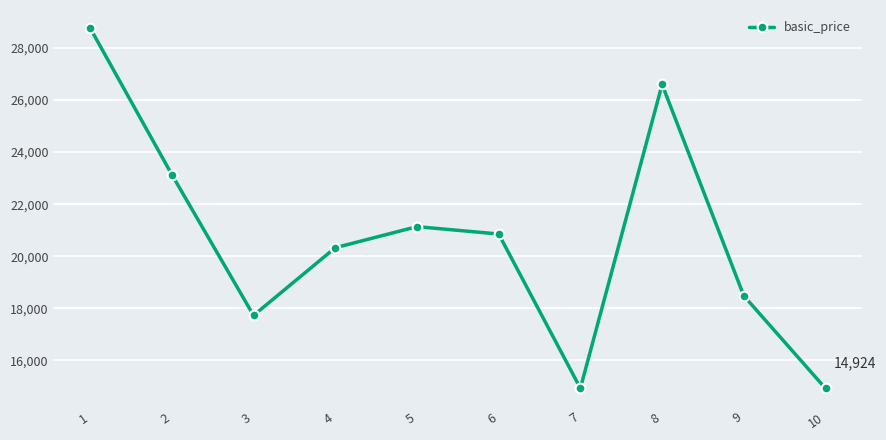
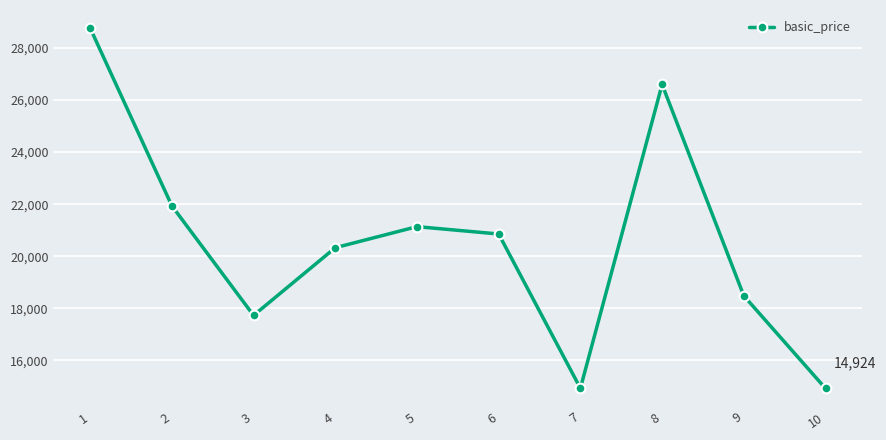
  {
    "1": "28,800",
-   "2": "23,100",
+   "2": "21,900",
    "3": "17,700",
    "4": "20,300",
    "5": "21,100",
    "6": "20,900",
    "7": "14,900",
    "8": "26,600",
    "9": "18,500"
  }
